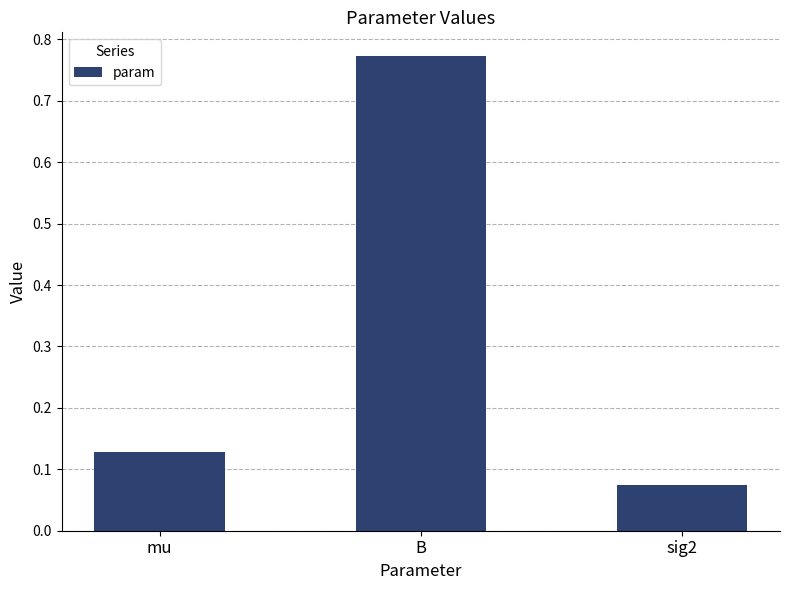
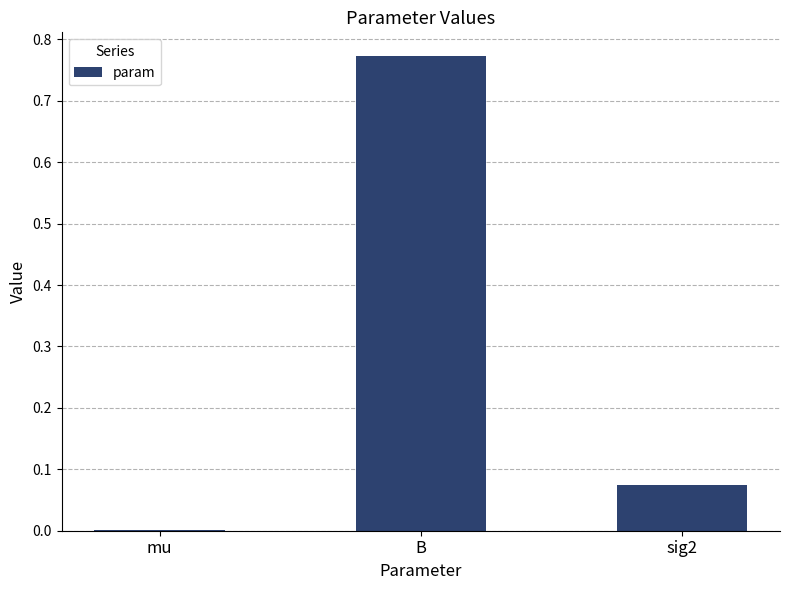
  {
-   "mu": 0.13,
+   "mu": 0.00,
    "B": 0.77,
    "sig2": 0.08
  }
